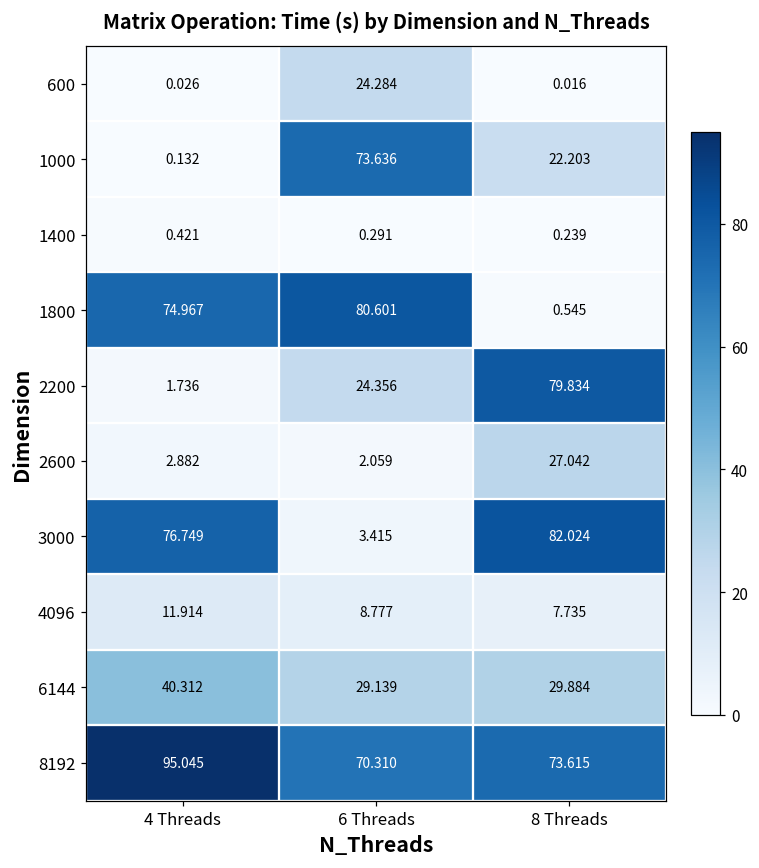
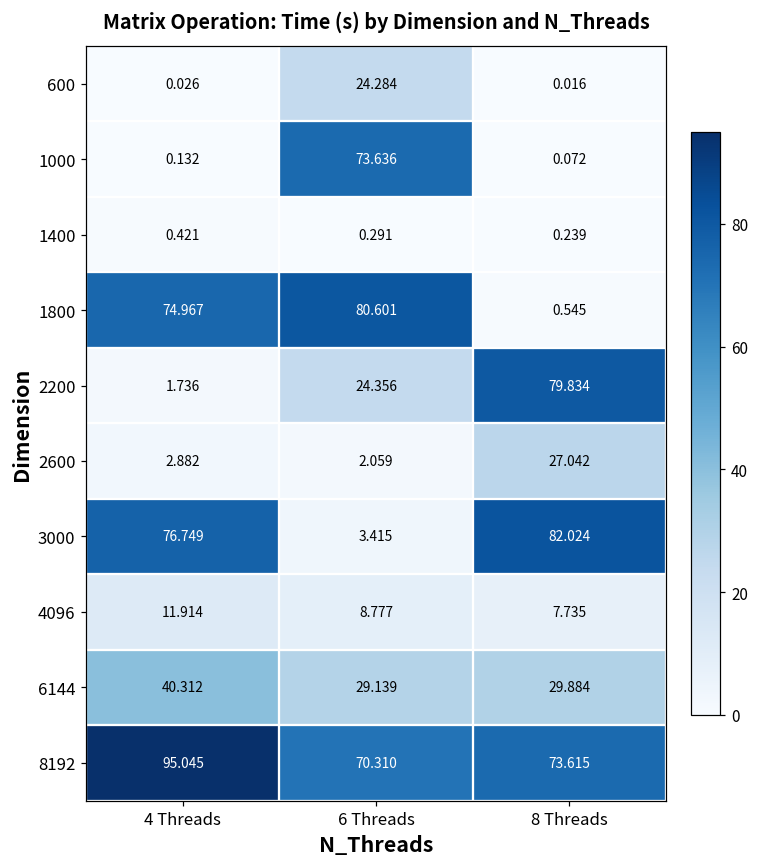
  {
    "600": {
      "4 Threads": 0.026,
      "6 Threads": 24.284,
      "8 Threads": 0.016
    },
    "1000": {
      "4 Threads": 0.132,
      "6 Threads": 73.636,
-     "8 Threads": 22.203
+     "8 Threads": 0.072
    },
    "1400": {
      "4 Threads": 0.421,
      "6 Threads": 0.291,
      "8 Threads": 0.239
    },
    "1800": {
      "4 Threads": 74.967,
      "6 Threads": 80.601,
      "8 Threads": 0.545
    },
    "2200": {
      "4 Threads": 1.736,
      "6 Threads": 24.356,
      "8 Threads": 79.834
    },
    "2600": {
      "4 Threads": 2.882,
      "6 Threads": 2.059,
      "8 Threads": 27.042
    },
    "3000": {
      "4 Threads": 76.749,
      "6 Threads": 3.415,
      "8 Threads": 82.024
    },
    "4096": {
      "4 Threads": 11.914,
      "6 Threads": 8.777,
      "8 Threads": 7.735
    },
    "6144": {
      "4 Threads": 40.312,
      "6 Threads": 29.139,
      "8 Threads": 29.884
    },
    "8192": {
      "4 Threads": 95.045,
      "6 Threads": 70.310,
      "8 Threads": 73.615
    }
  }
